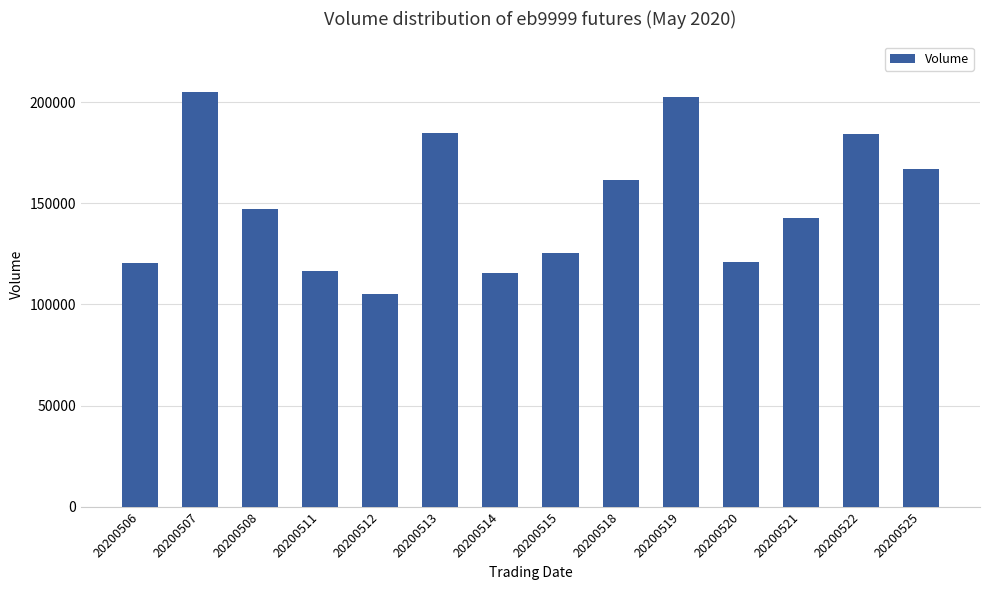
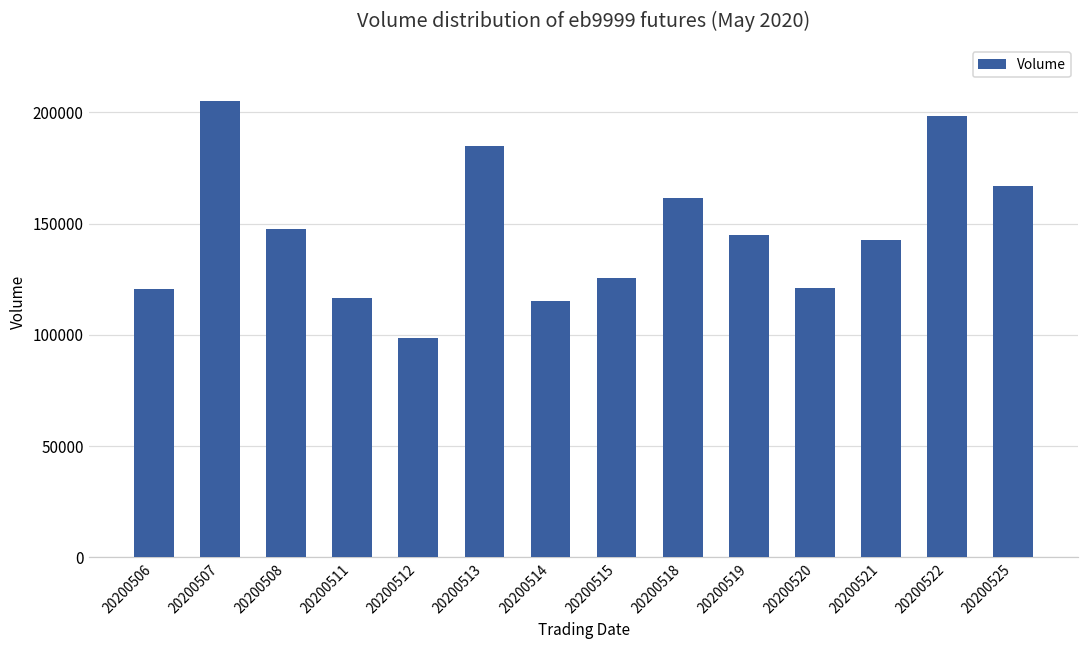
  {
    "20200506": 121000,
    "20200507": 205000,
    "20200508": 147000,
    "20200511": 117000,
-   "20200512": 105000,
+   "20200512": 99000,
    "20200513": 185000,
    "20200514": 115000,
    "20200515": 126000,
    "20200518": 161000,
-   "20200519": 203000,
+   "20200519": 145000,
    "20200520": 121000,
    "20200521": 143000,
-   "20200522": 184000,
+   "20200522": 198000,
    "20200525": 167000
  }
